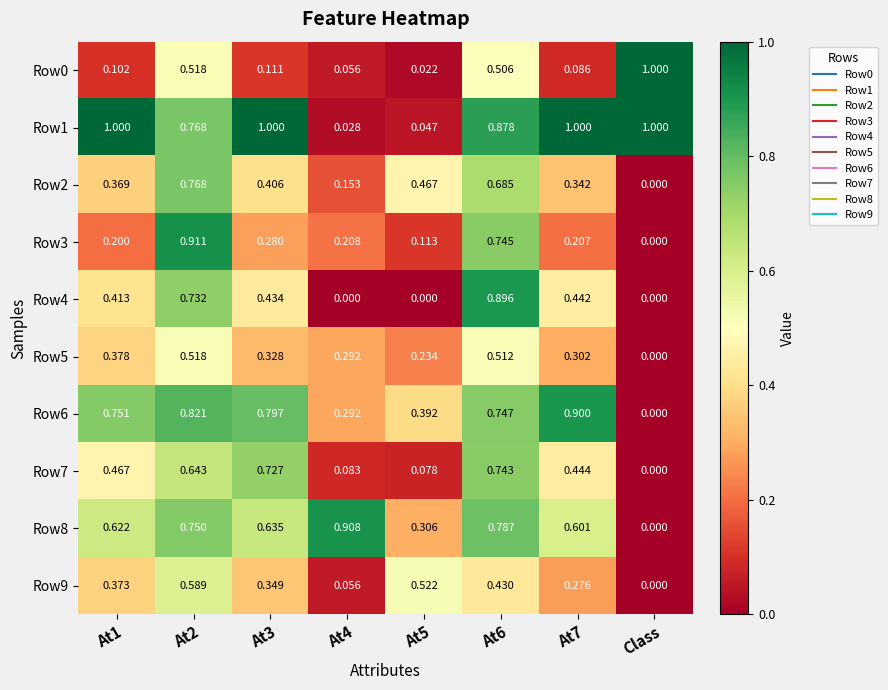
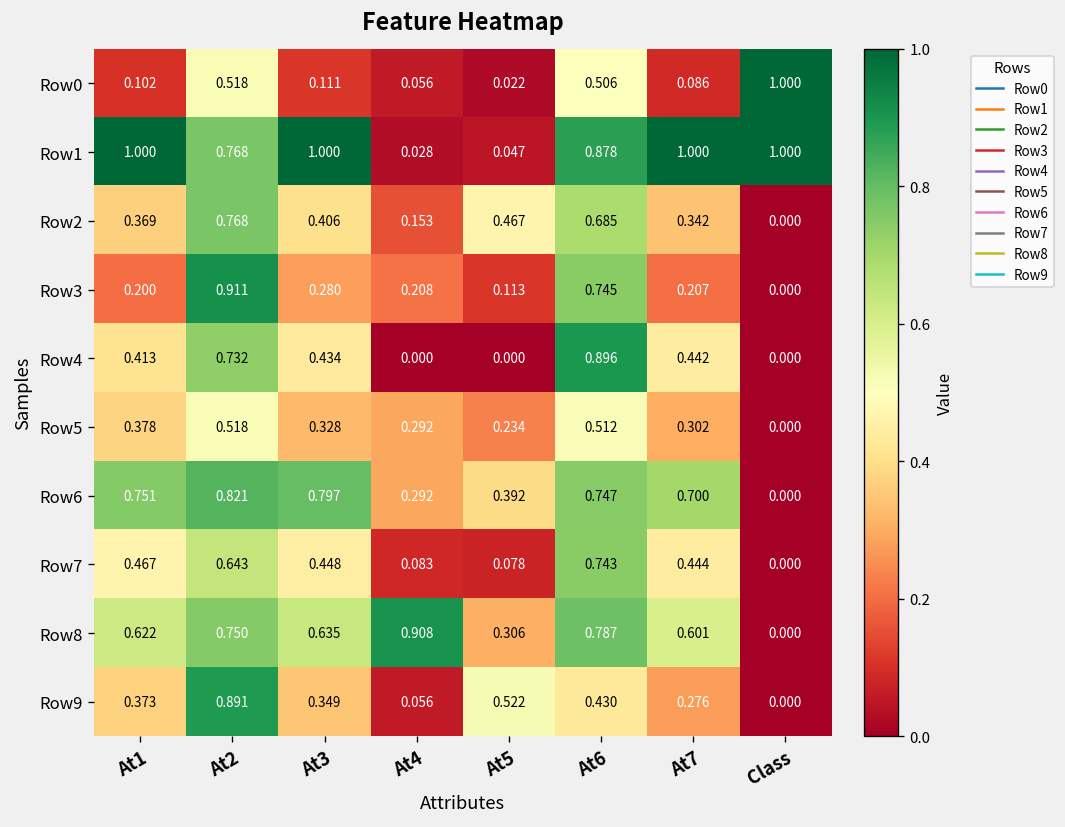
  {
    "Row0": {
      "At1": 0.102,
      "At2": 0.518,
      "At3": 0.111,
      "At4": 0.056,
      "At5": 0.022,
      "At6": 0.506,
      "At7": 0.086,
      "Class": 1.000
    },
    "Row1": {
      "At1": 1.000,
      "At2": 0.768,
      "At3": 1.000,
      "At4": 0.028,
      "At5": 0.047,
      "At6": 0.878,
      "At7": 1.000,
      "Class": 1.000
    },
    "Row2": {
      "At1": 0.369,
      "At2": 0.768,
      "At3": 0.406,
      "At4": 0.153,
      "At5": 0.467,
      "At6": 0.685,
      "At7": 0.342,
      "Class": 0.000
    },
    "Row3": {
      "At1": 0.200,
      "At2": 0.911,
      "At3": 0.280,
      "At4": 0.208,
      "At5": 0.113,
      "At6": 0.745,
      "At7": 0.207,
      "Class": 0.000
    },
    "Row4": {
      "At1": 0.413,
      "At2": 0.732,
      "At3": 0.434,
      "At4": 0.000,
      "At5": 0.000,
      "At6": 0.896,
      "At7": 0.442,
      "Class": 0.000
    },
    "Row5": {
      "At1": 0.378,
      "At2": 0.518,
      "At3": 0.328,
      "At4": 0.292,
      "At5": 0.234,
      "At6": 0.512,
      "At7": 0.302,
      "Class": 0.000
    },
    "Row6": {
      "At1": 0.751,
      "At2": 0.821,
      "At3": 0.797,
      "At4": 0.292,
      "At5": 0.392,
      "At6": 0.747,
-     "At7": 0.900,
+     "At7": 0.700,
      "Class": 0.000
    },
    "Row7": {
      "At1": 0.467,
      "At2": 0.643,
-     "At3": 0.727,
+     "At3": 0.448,
      "At4": 0.083,
      "At5": 0.078,
      "At6": 0.743,
      "At7": 0.444,
      "Class": 0.000
    },
    "Row8": {
      "At1": 0.622,
      "At2": 0.750,
      "At3": 0.635,
      "At4": 0.908,
      "At5": 0.306,
      "At6": 0.787,
      "At7": 0.601,
      "Class": 0.000
    },
    "Row9": {
      "At1": 0.373,
-     "At2": 0.589,
+     "At2": 0.891,
      "At3": 0.349,
      "At4": 0.056,
      "At5": 0.522,
      "At6": 0.430,
      "At7": 0.276,
      "Class": 0.000
    }
  }
